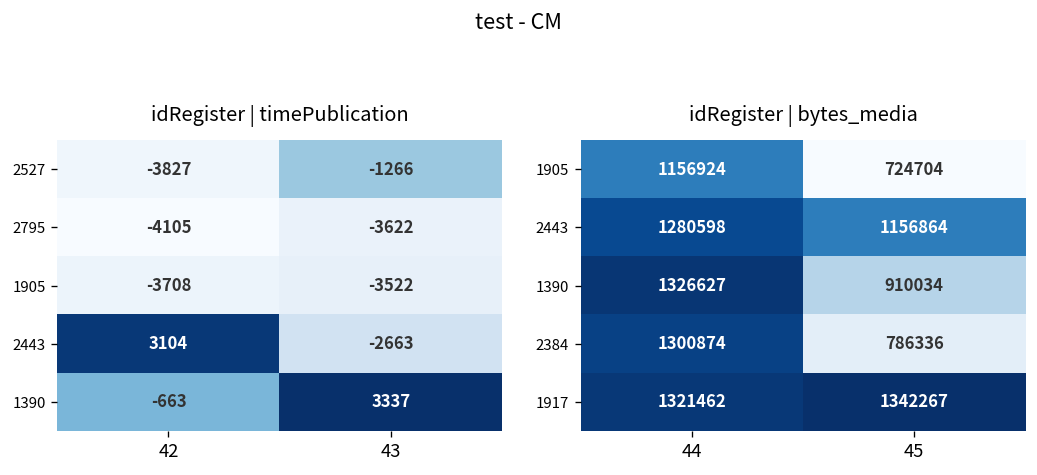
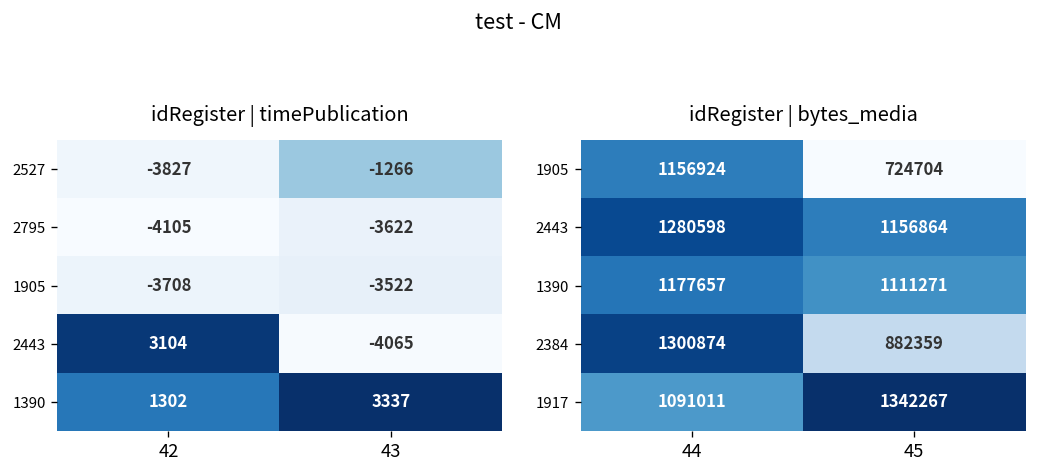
  {
    "idRegister | timePublication": {
      "2527": {
        "42": -3827,
        "43": -1266
      },
      "2795": {
        "42": -4105,
        "43": -3622
      },
      "1905": {
        "42": -3708,
        "43": -3522
      },
      "2443": {
        "42": 3104,
-       "43": -2663
+       "43": -4065
      },
      "1390": {
-       "42": -663,
+       "42": 1302,
        "43": 3337
      }
    },
    "idRegister | bytes_media": {
      "1905": {
        "44": 1156924,
        "45": 724704
      },
      "2443": {
        "44": 1280598,
        "45": 1156864
      },
      "1390": {
-       "44": 1326627,
-       "45": 910034
+       "44": 1177657,
+       "45": 1111271
      },
      "2384": {
        "44": 1300874,
-       "45": 786336
+       "45": 882359
      },
      "1917": {
-       "44": 1321462,
+       "44": 1091011,
        "45": 1342267
      }
    }
  }
